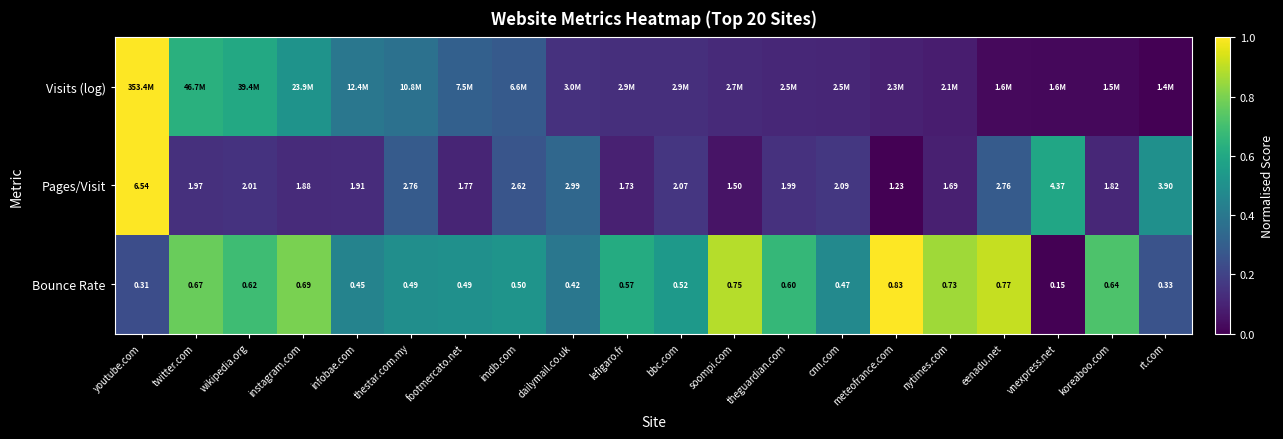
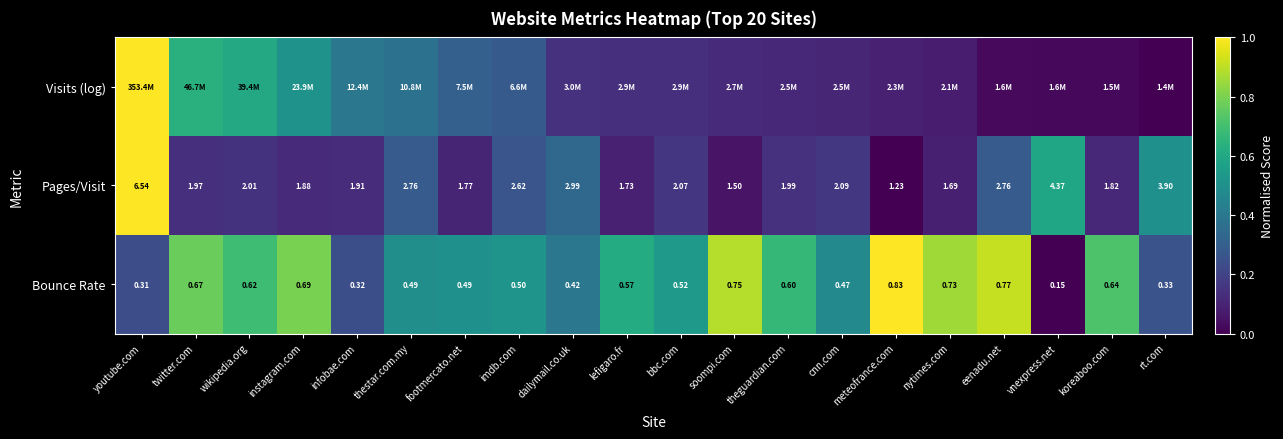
  {
    "Visits (log)": {
      "youtube.com": "353.4M",
      "twitter.com": "46.7M",
      "wikipedia.org": "39.4M",
      "instagram.com": "23.9M",
      "infobae.com": "12.4M",
      "thestar.com.my": "10.8M",
      "footmercato.net": "7.5M",
      "imdb.com": "6.6M",
      "dailymail.co.uk": "3.0M",
      "lefigaro.fr": "2.9M",
      "bbc.com": "2.9M",
      "soompi.com": "2.7M",
      "theguardian.com": "2.5M",
      "cnn.com": "2.5M",
      "meteofrance.com": "2.3M",
      "nytimes.com": "2.1M",
      "eenadu.net": "1.6M",
      "vnexpress.net": "1.6M",
      "koreaboo.com": "1.5M",
      "rt.com": "1.4M"
    },
    "Pages/Visit": {
      "youtube.com": "6.54",
      "twitter.com": "1.97",
      "wikipedia.org": "2.01",
      "instagram.com": "1.88",
      "infobae.com": "1.91",
      "thestar.com.my": "2.76",
      "footmercato.net": "1.77",
      "imdb.com": "2.62",
      "dailymail.co.uk": "2.99",
      "lefigaro.fr": "1.73",
      "bbc.com": "2.07",
      "soompi.com": "1.50",
      "theguardian.com": "1.99",
      "cnn.com": "2.09",
      "meteofrance.com": "1.23",
      "nytimes.com": "1.69",
      "eenadu.net": "2.76",
      "vnexpress.net": "4.37",
      "koreaboo.com": "1.82",
      "rt.com": "3.90"
    },
    "Bounce Rate": {
      "youtube.com": "0.31",
      "twitter.com": "0.67",
      "wikipedia.org": "0.62",
      "instagram.com": "0.69",
-     "infobae.com": "0.45",
+     "infobae.com": "0.32",
      "thestar.com.my": "0.49",
      "footmercato.net": "0.49",
      "imdb.com": "0.50",
      "dailymail.co.uk": "0.42",
      "lefigaro.fr": "0.57",
      "bbc.com": "0.52",
      "soompi.com": "0.75",
      "theguardian.com": "0.60",
      "cnn.com": "0.47",
      "meteofrance.com": "0.83",
      "nytimes.com": "0.73",
      "eenadu.net": "0.77",
      "vnexpress.net": "0.15",
      "koreaboo.com": "0.64",
      "rt.com": "0.33"
    }
  }
